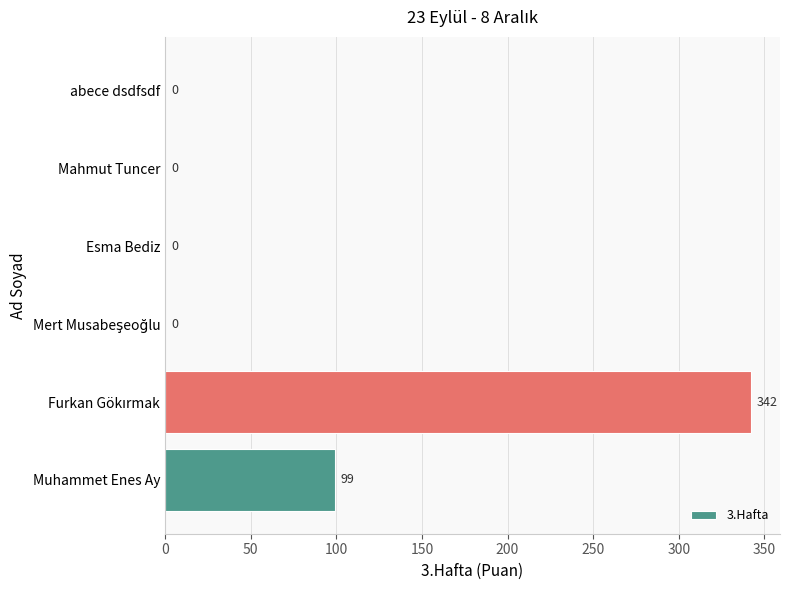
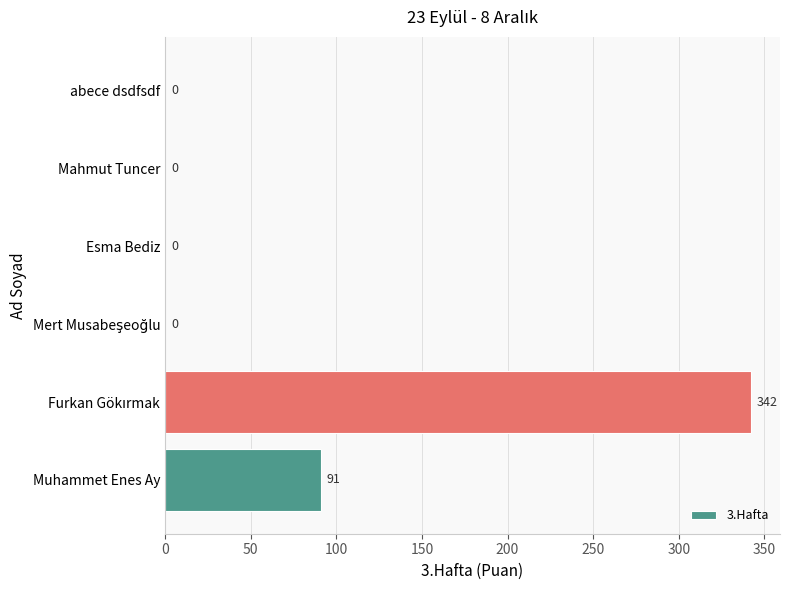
  {
    "abece dsdfsdf": 0,
    "Mahmut Tuncer": 0,
    "Esma Bediz": 0,
    "Mert Musabeşeoğlu": 0,
    "Furkan Gökırmak": 342,
-   "Muhammet Enes Ay": 99
+   "Muhammet Enes Ay": 91
  }
